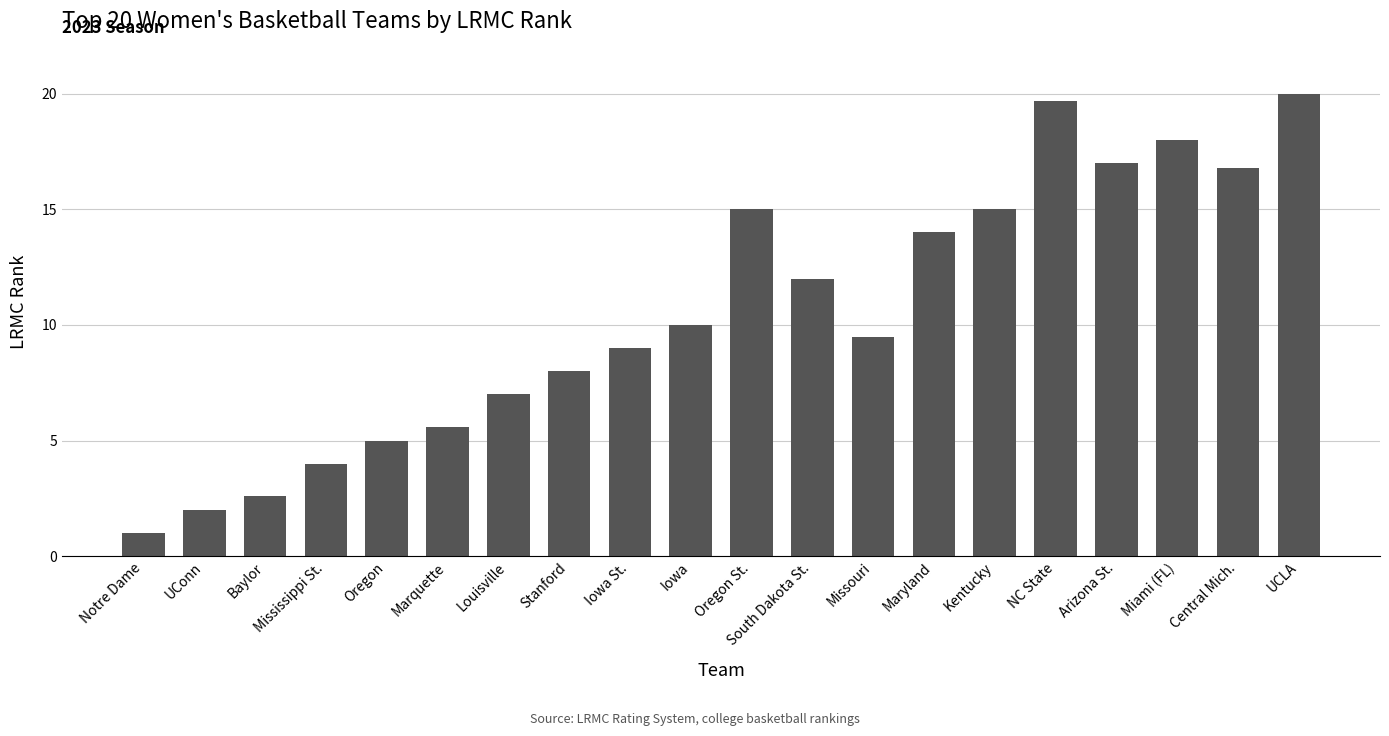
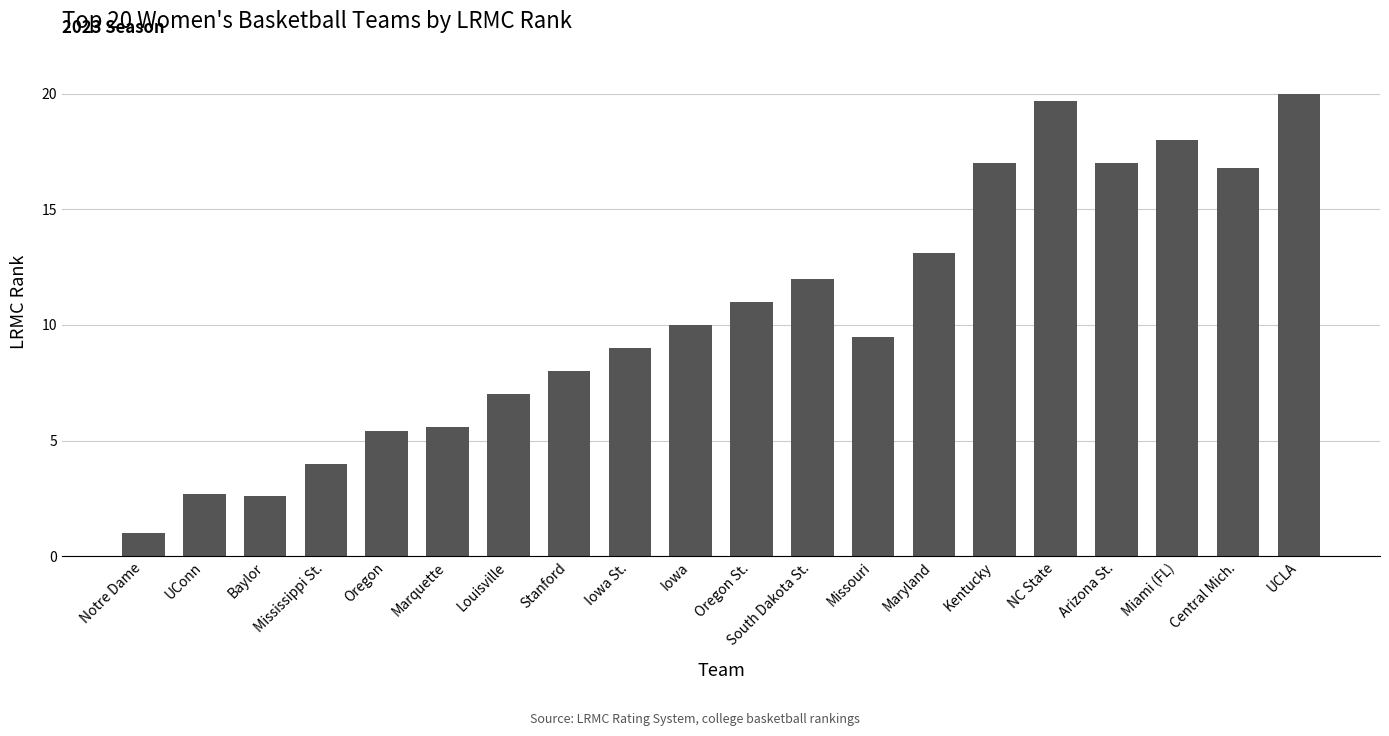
  {
    "Notre Dame": 1.0,
-   "UConn": 2.0,
+   "UConn": 2.7,
    "Baylor": 2.6,
    "Mississippi St.": 4.0,
-   "Oregon": 5.0,
+   "Oregon": 5.4,
    "Marquette": 5.6,
    "Louisville": 7.0,
    "Stanford": 8.0,
    "Iowa St.": 9.0,
    "Iowa": 10.0,
-   "Oregon St.": 15,
+   "Oregon St.": 11,
    "South Dakota St.": 12.0,
    "Missouri": 9.5,
-   "Maryland": 14.0,
-   "Kentucky": 15,
+   "Maryland": 13.1,
+   "Kentucky": 17,
    "NC State": 19.7,
    "Arizona St.": 17.0,
    "Miami (FL)": 18.0,
    "Central Mich.": 16.8,
    "UCLA": 20.0
  }
